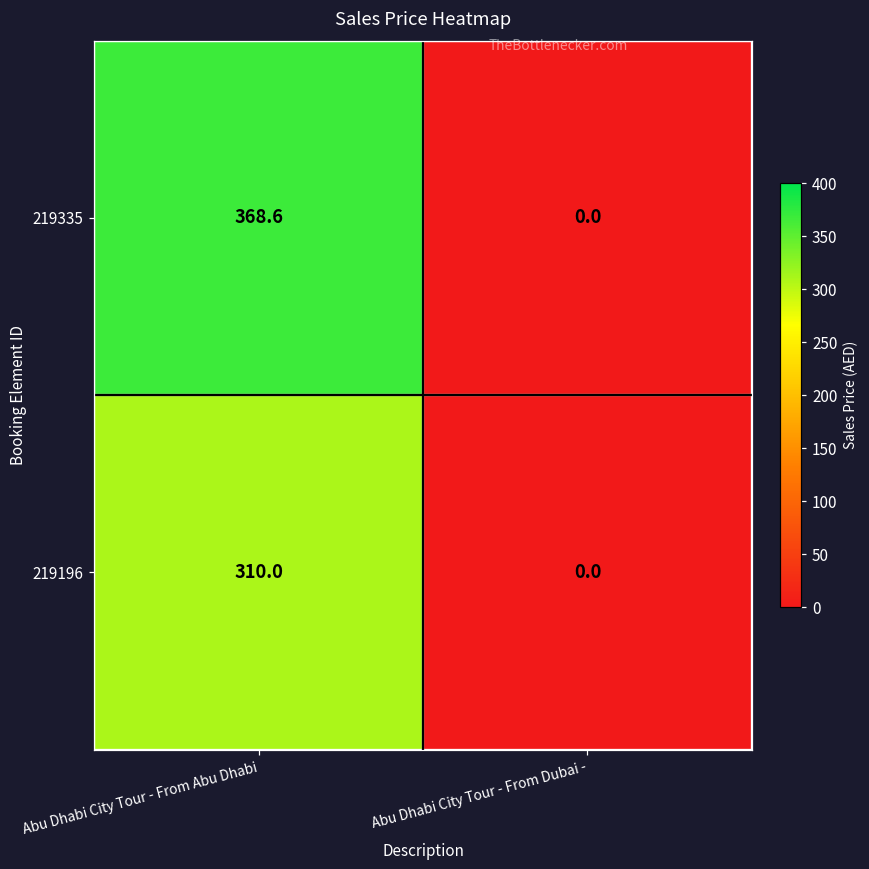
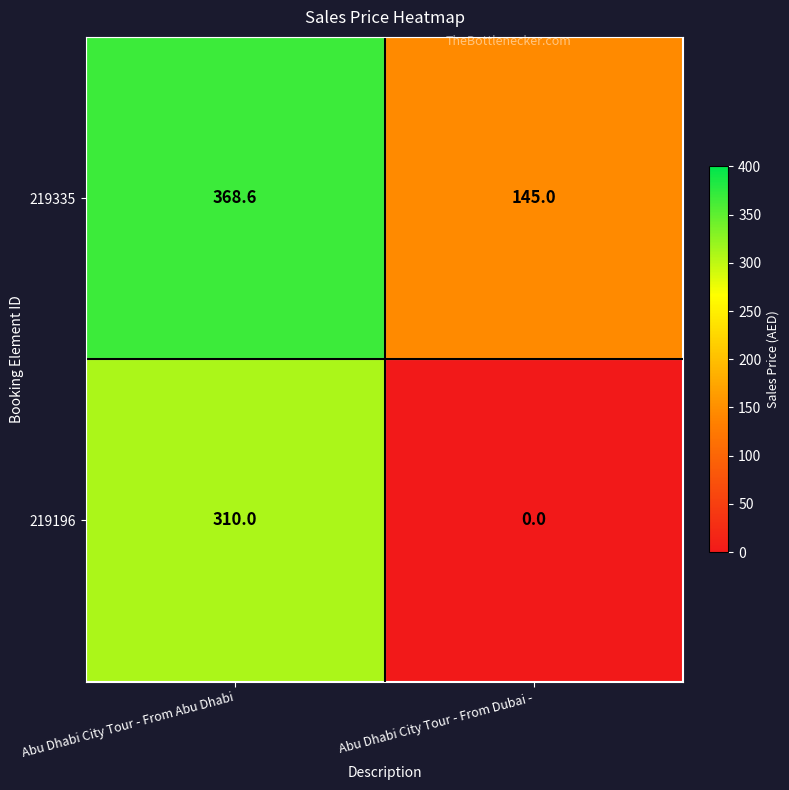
  {
    "219335": {
      "Abu Dhabi City Tour - From Abu Dhabi": 368.6,
-     "Abu Dhabi City Tour - From Dubai -": 0.0
+     "Abu Dhabi City Tour - From Dubai -": 145.0
    },
    "219196": {
      "Abu Dhabi City Tour - From Abu Dhabi": 310.0,
      "Abu Dhabi City Tour - From Dubai -": 0.0
    }
  }
